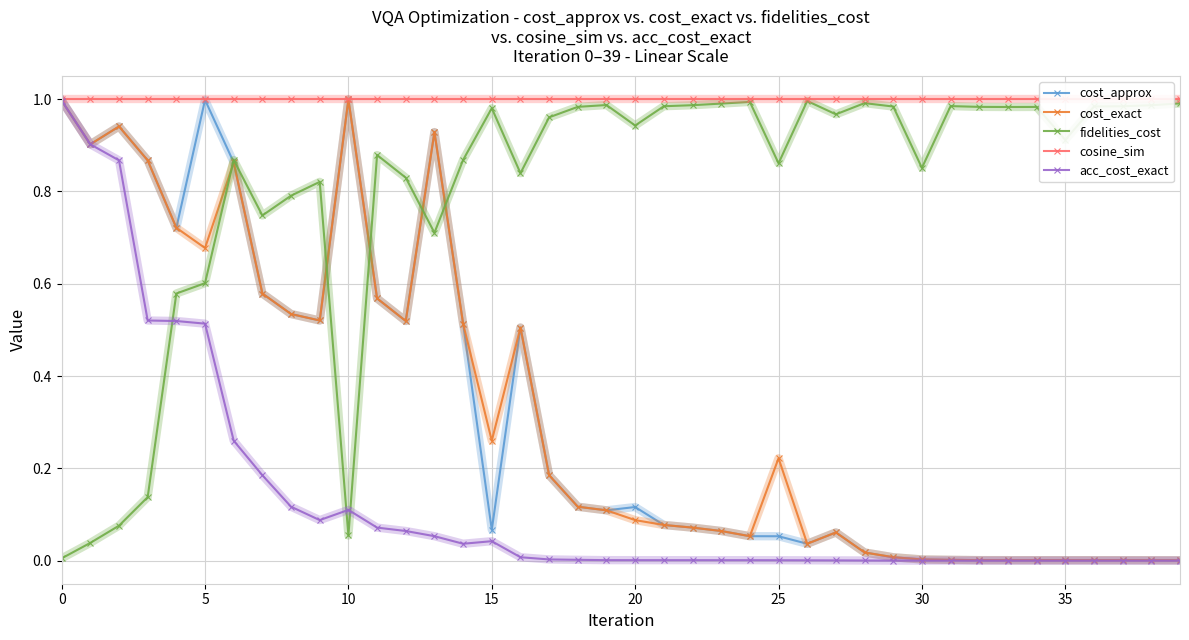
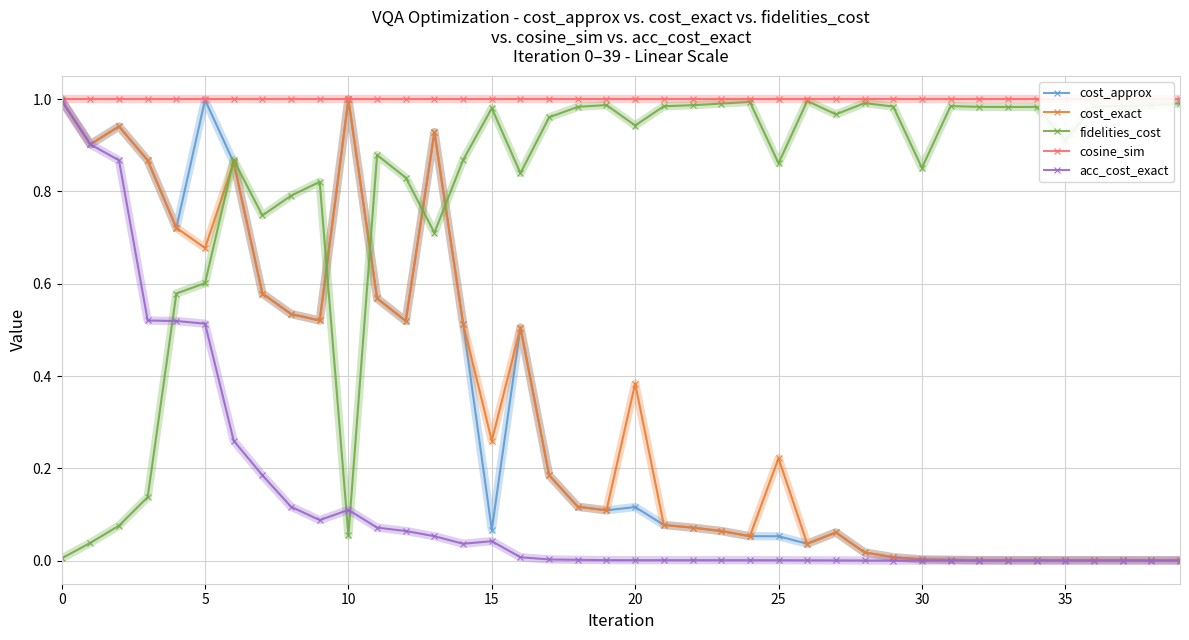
  {
    "cost_approx": {
      "15": 0.07,
      "20": 0.12,
      "25": 0.05
    },
    "cost_exact": {
      "5": 0.68,
      "15": 0.26,
-     "20": 0.09,
+     "20": 0.38,
      "25": 0.22
    },
    "fidelities_cost": {
      "0": 0.00,
      "5": 0.60,
      "10": 0.05,
      "15": 0.98,
      "20": 0.94,
      "25": 0.86,
      "30": 0.85
    },
    "cosine_sim": {
      "15": 1.00,
      "20": 1.00,
      "25": 1.00,
      "30": 1.00
    },
    "acc_cost_exact": {
      "5": 0.51,
      "10": 0.11,
      "15": 0.04,
      "20": 0.00,
      "25": 0.00
    }
  }
